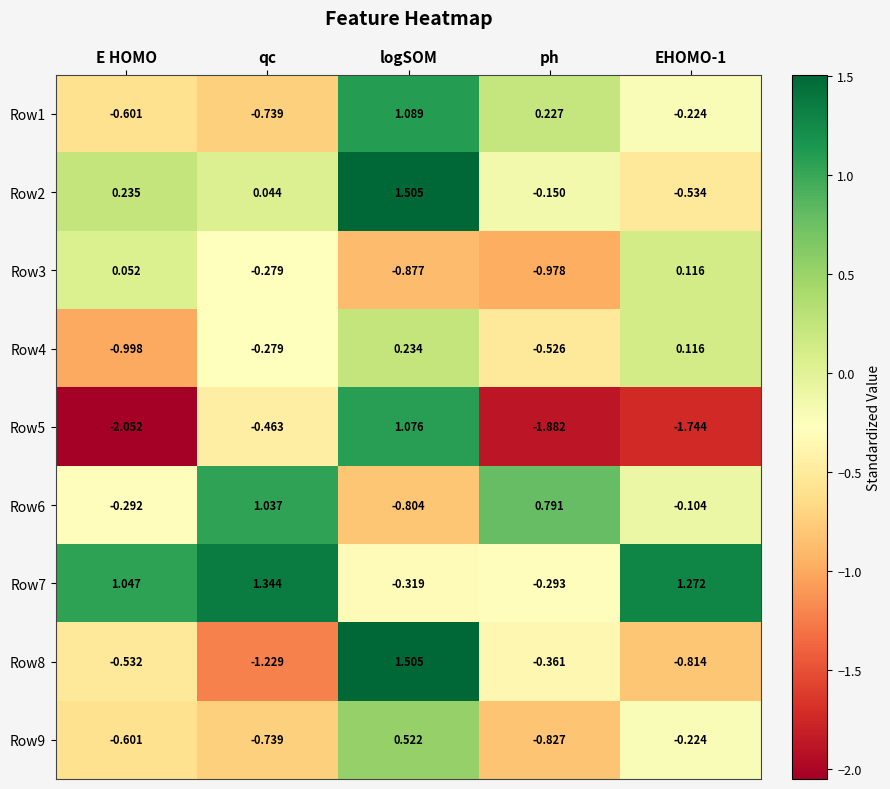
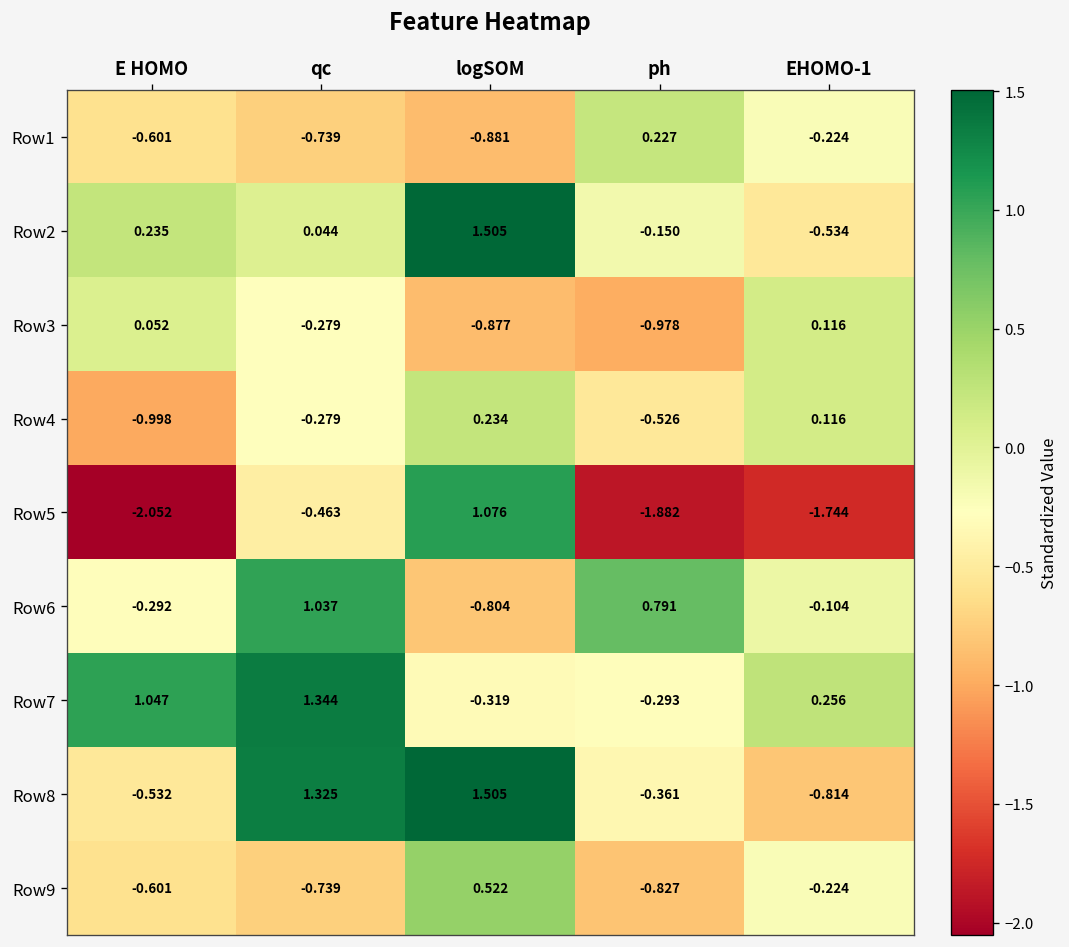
  {
    "Row1": {
      "E HOMO": -0.601,
      "qc": -0.739,
-     "logSOM": 1.089,
+     "logSOM": -0.881,
      "ph": 0.227,
      "EHOMO-1": -0.224
    },
    "Row2": {
      "E HOMO": 0.235,
      "qc": 0.044,
      "logSOM": 1.505,
      "ph": -0.150,
      "EHOMO-1": -0.534
    },
    "Row3": {
      "E HOMO": 0.052,
      "qc": -0.279,
      "logSOM": -0.877,
      "ph": -0.978,
      "EHOMO-1": 0.116
    },
    "Row4": {
      "E HOMO": -0.998,
      "qc": -0.279,
      "logSOM": 0.234,
      "ph": -0.526,
      "EHOMO-1": 0.116
    },
    "Row5": {
      "E HOMO": -2.052,
      "qc": -0.463,
      "logSOM": 1.076,
      "ph": -1.882,
      "EHOMO-1": -1.744
    },
    "Row6": {
      "E HOMO": -0.292,
      "qc": 1.037,
      "logSOM": -0.804,
      "ph": 0.791,
      "EHOMO-1": -0.104
    },
    "Row7": {
      "E HOMO": 1.047,
      "qc": 1.344,
      "logSOM": -0.319,
      "ph": -0.293,
-     "EHOMO-1": 1.272
+     "EHOMO-1": 0.256
    },
    "Row8": {
      "E HOMO": -0.532,
-     "qc": -1.229,
+     "qc": 1.325,
      "logSOM": 1.505,
      "ph": -0.361,
      "EHOMO-1": -0.814
    },
    "Row9": {
      "E HOMO": -0.601,
      "qc": -0.739,
      "logSOM": 0.522,
      "ph": -0.827,
      "EHOMO-1": -0.224
    }
  }
